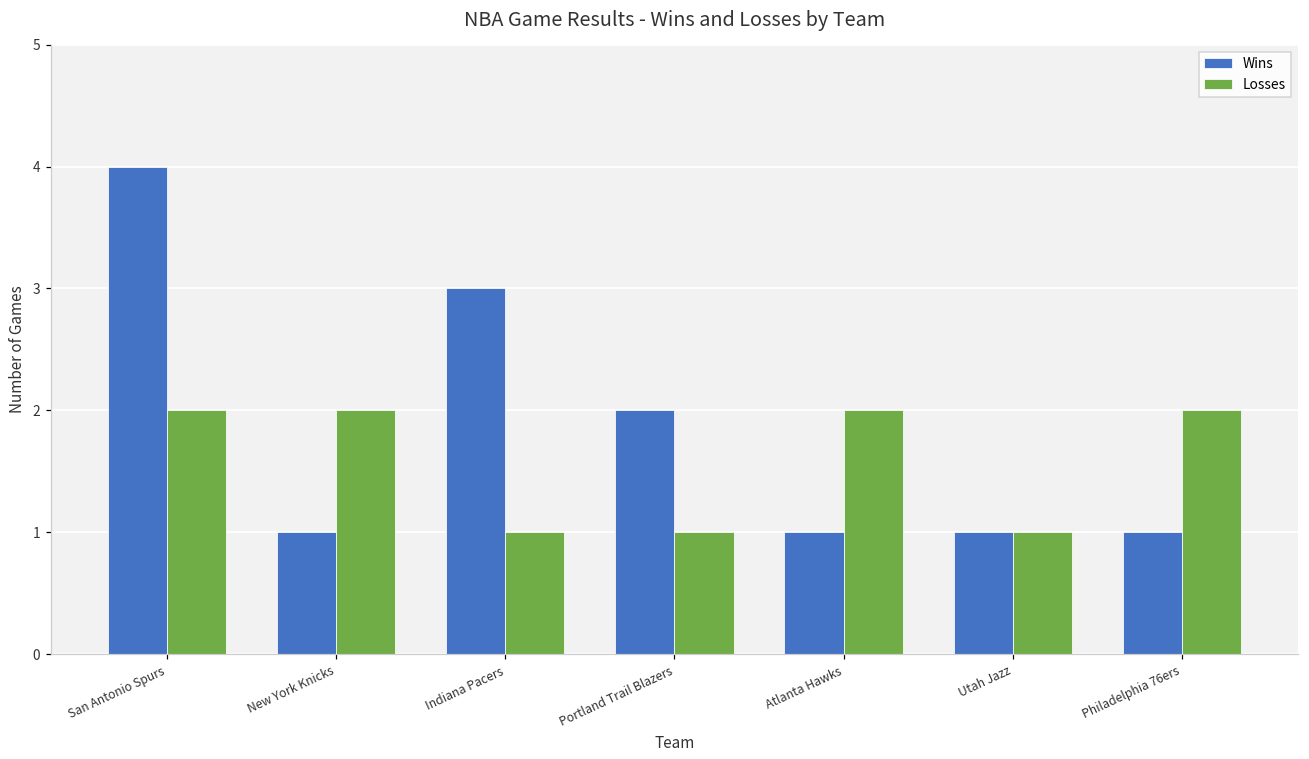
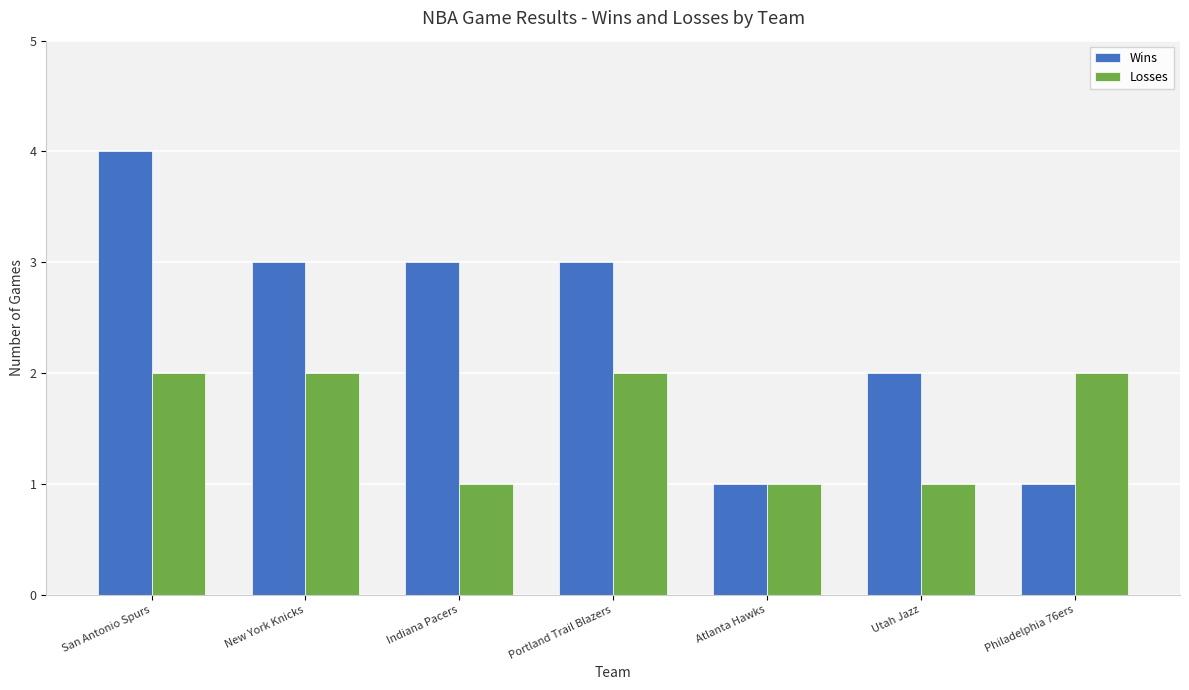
  {
    "Wins": {
      "San Antonio Spurs": 4,
-     "New York Knicks": 1,
+     "New York Knicks": 3,
      "Indiana Pacers": 3,
-     "Portland Trail Blazers": 2,
+     "Portland Trail Blazers": 3,
      "Atlanta Hawks": 1,
-     "Utah Jazz": 1,
+     "Utah Jazz": 2,
      "Philadelphia 76ers": 1
    },
    "Losses": {
      "San Antonio Spurs": 2,
      "New York Knicks": 2,
      "Indiana Pacers": 1,
-     "Portland Trail Blazers": 1,
-     "Atlanta Hawks": 2,
+     "Portland Trail Blazers": 2,
+     "Atlanta Hawks": 1,
      "Utah Jazz": 1,
      "Philadelphia 76ers": 2
    }
  }
